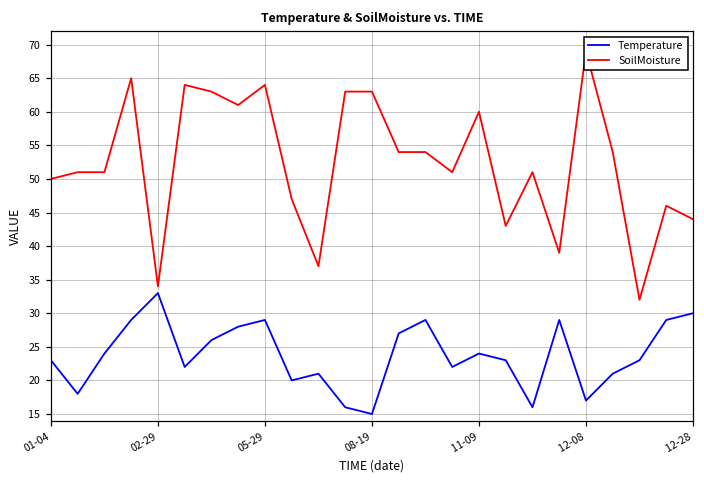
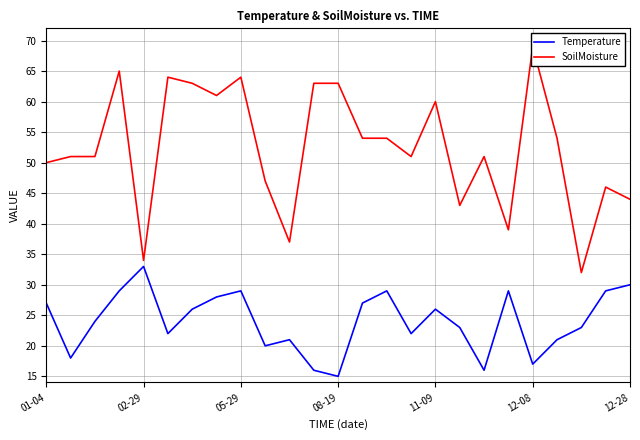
  {
    "Temperature": {
-     "01-04": 23,
+     "01-04": 27,
      "02-29": 33,
      "05-29": 29,
      "08-19": 15,
-     "11-09": 24,
+     "11-09": 26,
      "12-08": 17,
      "12-28": 30
    },
    "SoilMoisture": {
      "01-04": 50,
      "02-29": 34,
      "05-29": 64,
      "08-19": 63,
      "11-09": 60,
      "12-28": 44
    }
  }
